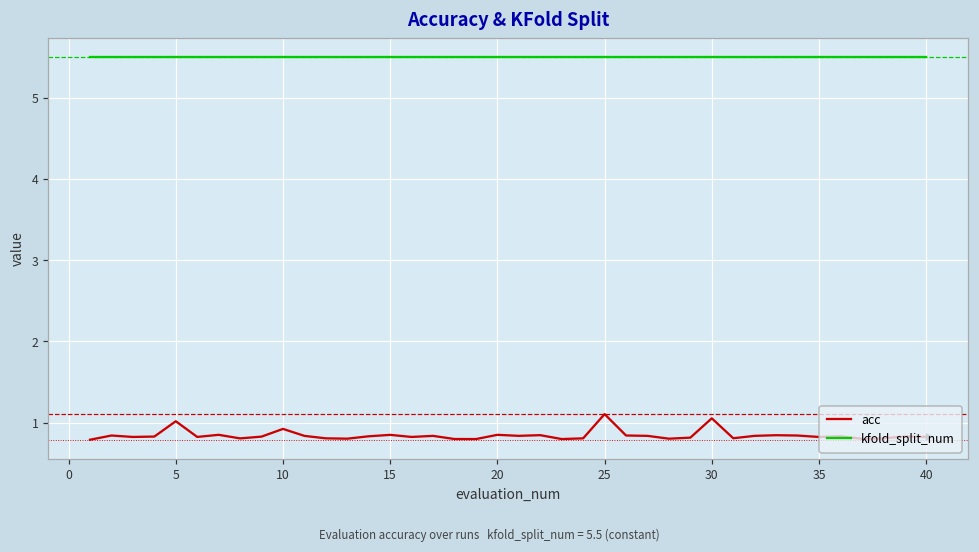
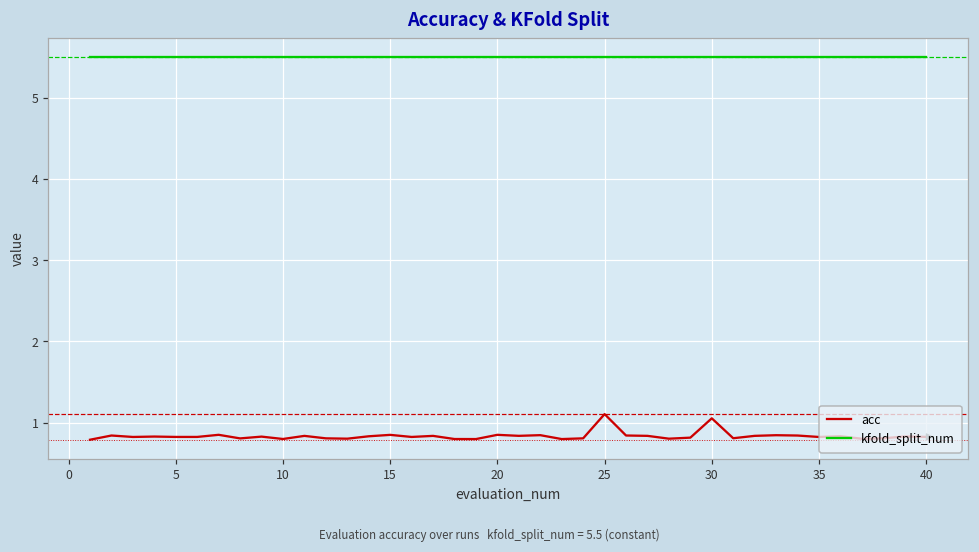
  {
    "acc": {
-     "5": 1.0,
-     "10": 0.9,
+     "5": 0.8,
+     "10": 0.8,
      "15": 0.8,
      "20": 0.8,
      "25": 1.1,
      "30": 1.1,
      "35": 0.8
    },
    "kfold_split_num": {
      "5": 5.5,
      "10": 5.5,
      "15": 5.5,
      "20": 5.5,
      "25": 5.5,
      "30": 5.5,
      "35": 5.5,
      "40": 5.5
    }
  }
